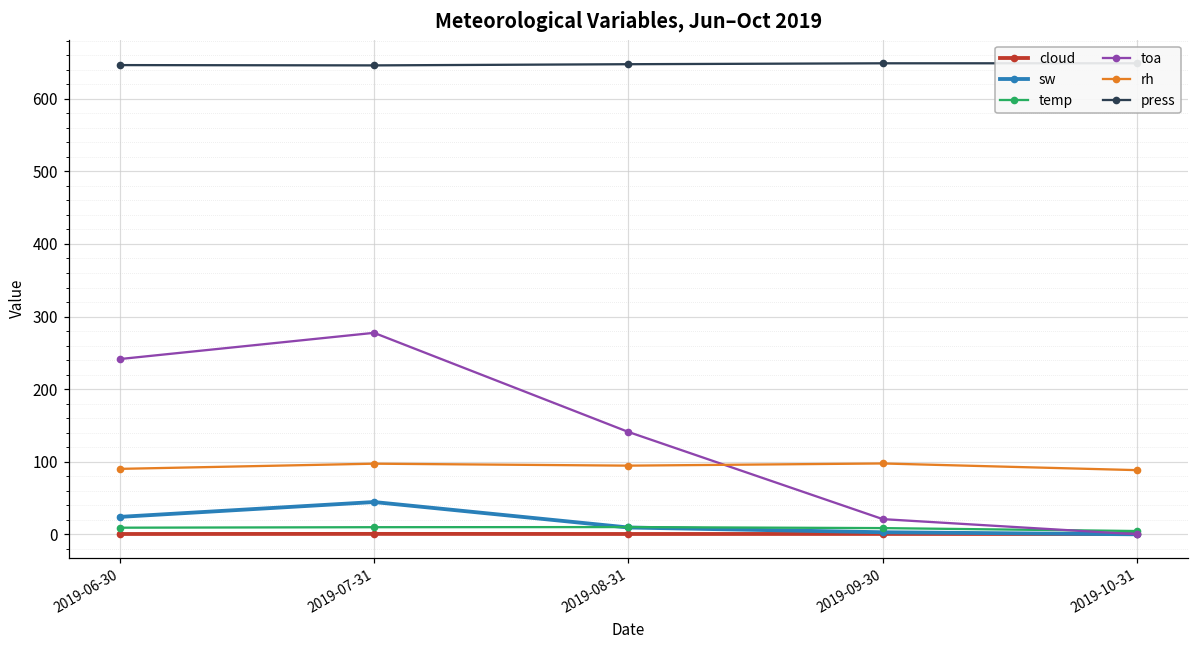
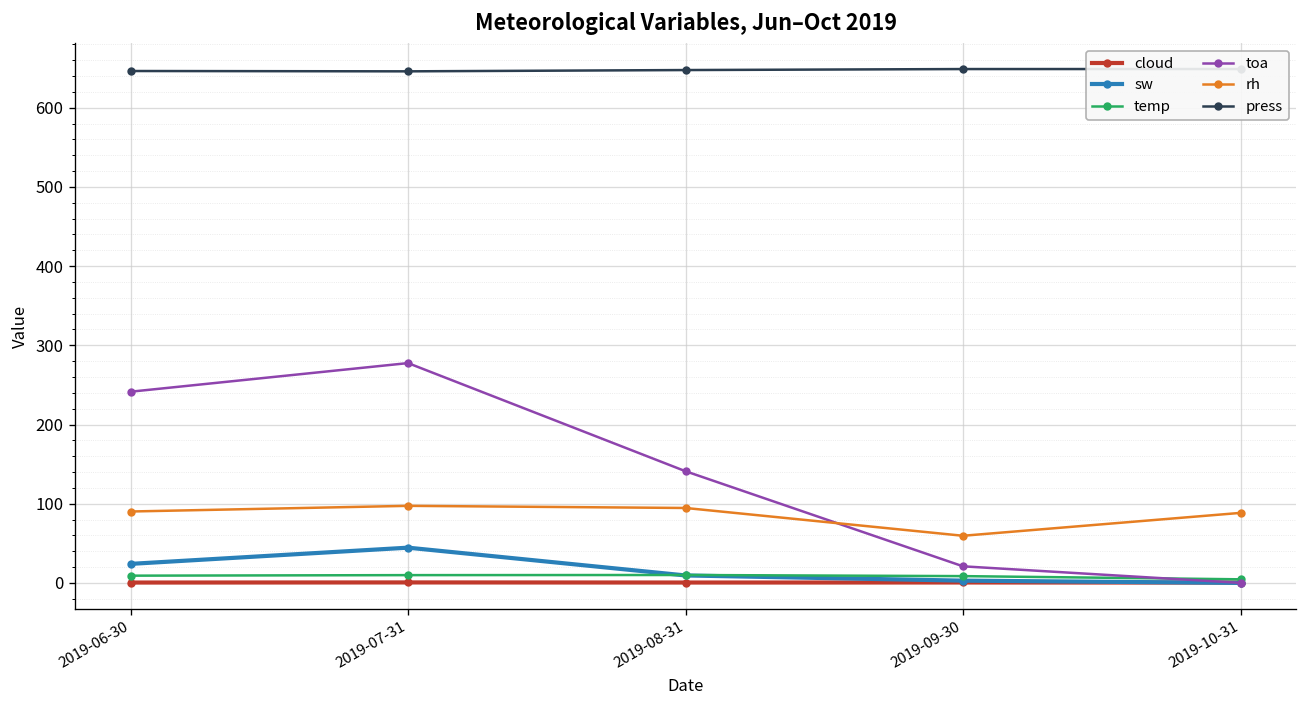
  {
    "cloud": {
      "2019-06-30": 0,
      "2019-07-31": 0,
      "2019-08-31": 0
    },
    "sw": {
      "2019-06-30": 20,
      "2019-07-31": 40
    },
    "temp": {
      "2019-06-30": 10,
      "2019-07-31": 10,
      "2019-09-30": 10,
      "2019-10-31": 0
    },
    "toa": {
      "2019-06-30": 240,
      "2019-07-31": 280,
      "2019-08-31": 140,
      "2019-09-30": 20
    },
    "rh": {
      "2019-06-30": 90,
      "2019-07-31": 100,
      "2019-08-31": 90,
-     "2019-09-30": 100,
+     "2019-09-30": 60,
      "2019-10-31": 90
    },
    "press": {
      "2019-06-30": 650,
      "2019-07-31": 650,
      "2019-08-31": 650,
      "2019-09-30": 650
    }
  }
